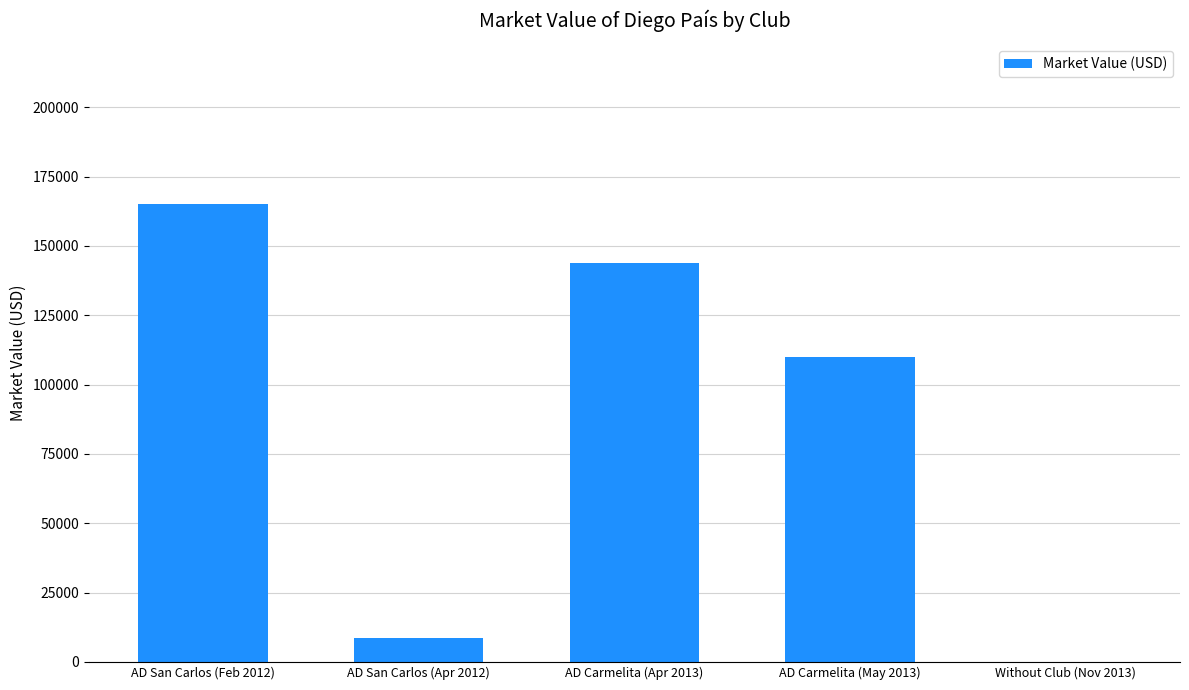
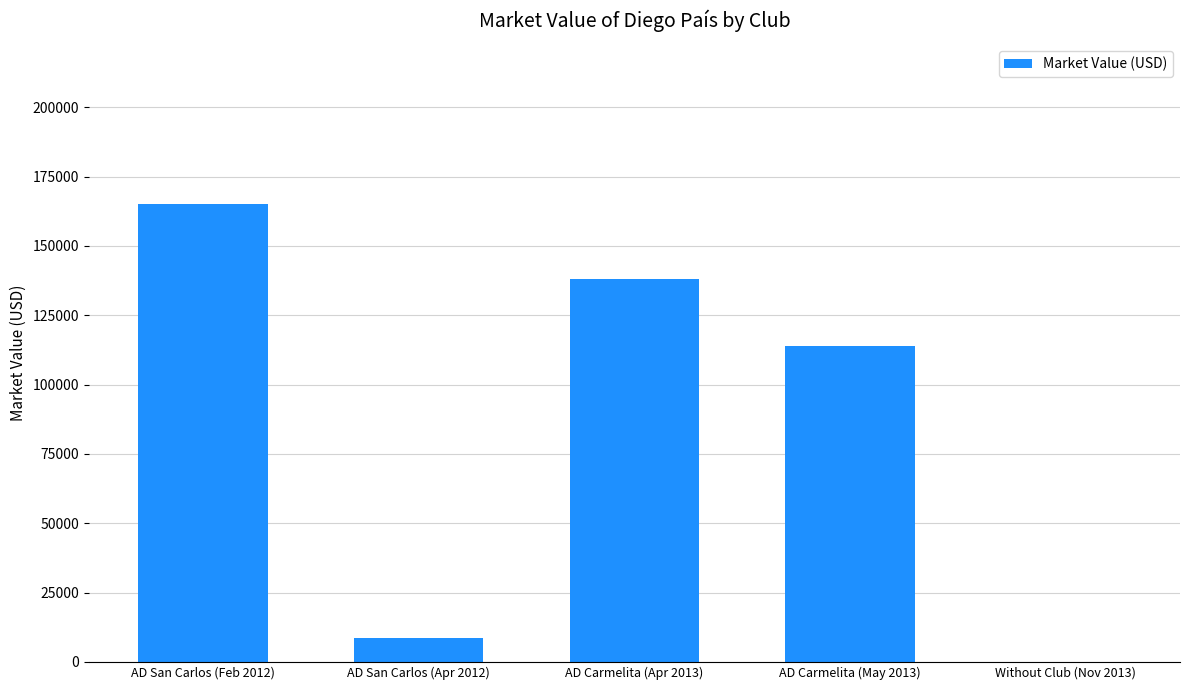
  {
    "AD San Carlos (Feb 2012)": 165000,
    "AD San Carlos (Apr 2012)": 9000,
-   "AD Carmelita (Apr 2013)": 144000,
-   "AD Carmelita (May 2013)": 110000,
+   "AD Carmelita (Apr 2013)": 138000,
+   "AD Carmelita (May 2013)": 114000,
    "Without Club (Nov 2013)": 0
  }
